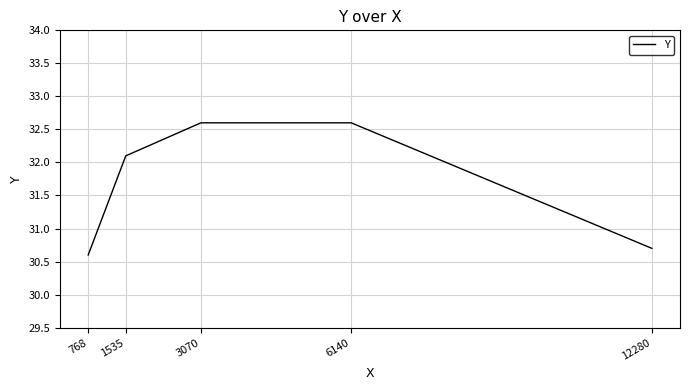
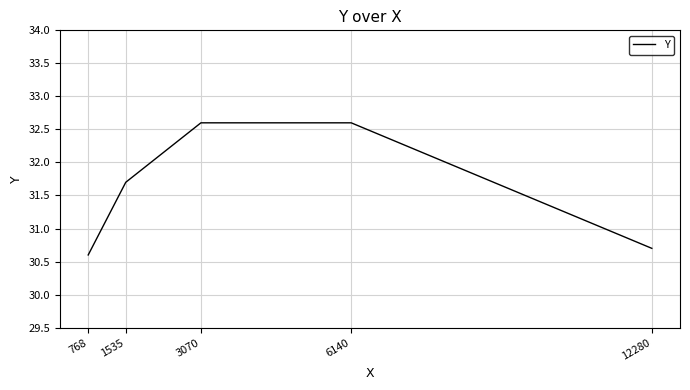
  {
    "768": 30.6,
-   "1535": 32.1,
+   "1535": 31.7,
    "3070": 32.6,
    "6140": 32.6,
    "12280": 30.7
  }
